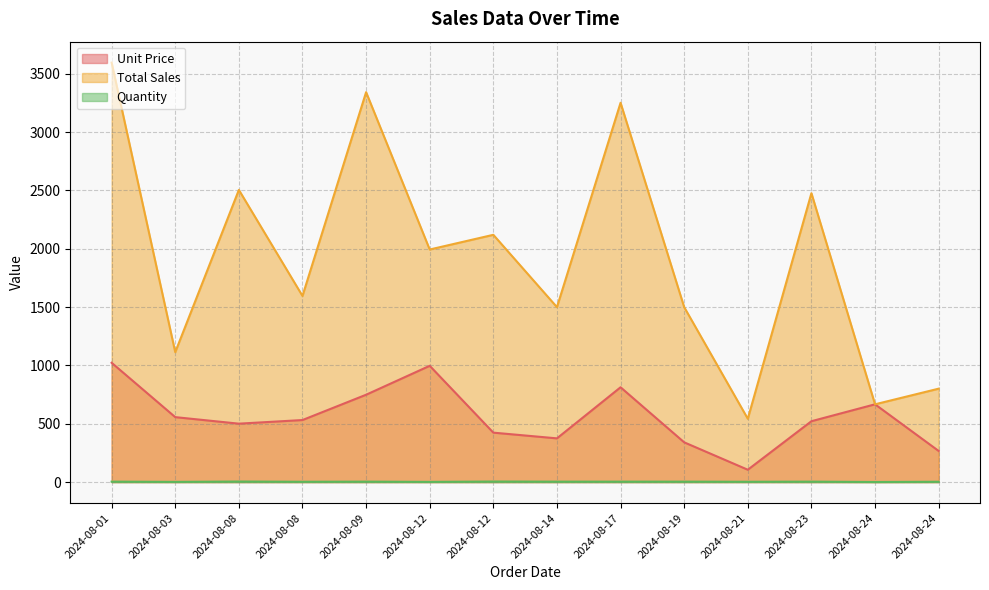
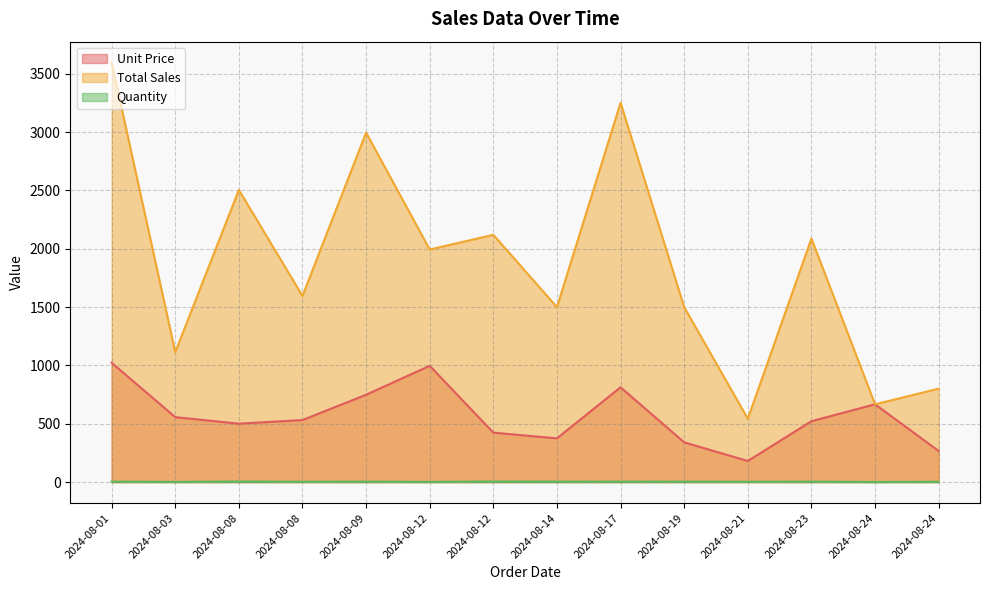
  {
    "Unit Price": {
      "2024-08-01": 1020,
      "2024-08-03": 560,
      "2024-08-09": 750,
      "2024-08-14": 380,
      "2024-08-17": 810,
      "2024-08-19": 340,
-     "2024-08-21": 110,
+     "2024-08-21": 180,
      "2024-08-23": 520
    },
    "Total Sales": {
      "2024-08-03": 1110,
-     "2024-08-09": 3340,
+     "2024-08-09": 3000,
      "2024-08-14": 1500,
      "2024-08-17": 3250,
      "2024-08-19": 1500,
      "2024-08-21": 540,
-     "2024-08-23": 2480
+     "2024-08-23": 2090
    },
    "Quantity": {
      "2024-08-01": 0,
      "2024-08-03": 0,
      "2024-08-09": 0,
      "2024-08-14": 0,
      "2024-08-17": 0,
      "2024-08-19": 0,
      "2024-08-21": 0,
      "2024-08-23": 0
    }
  }
